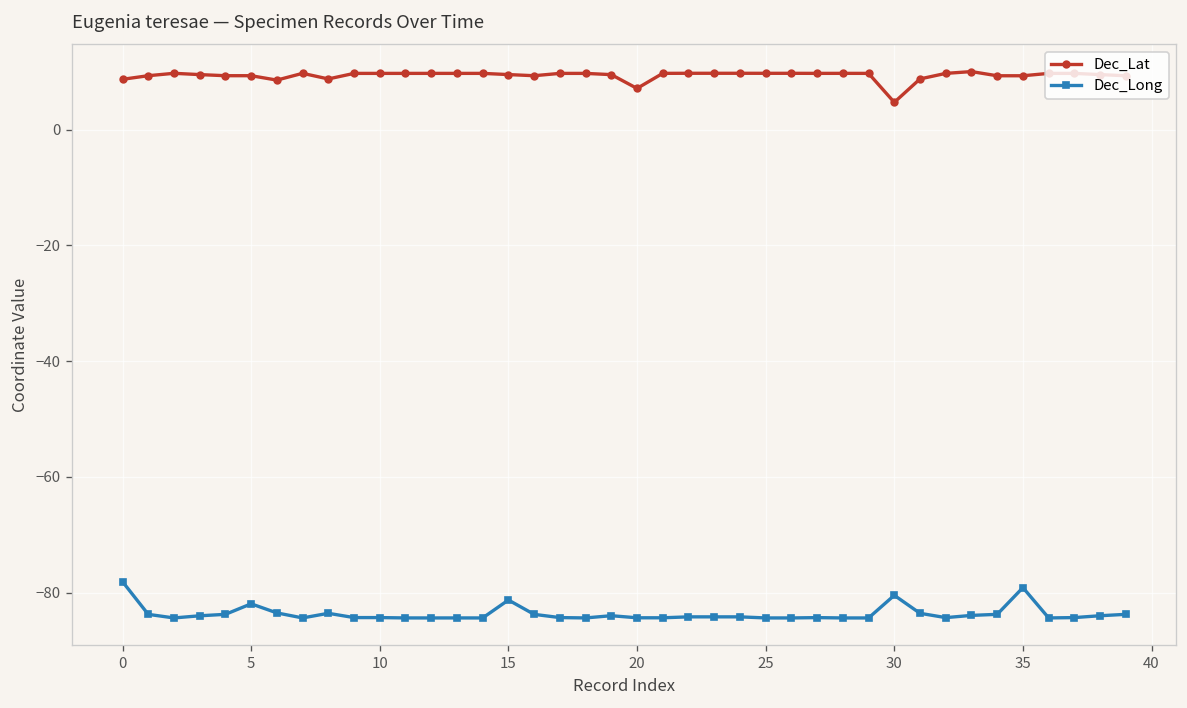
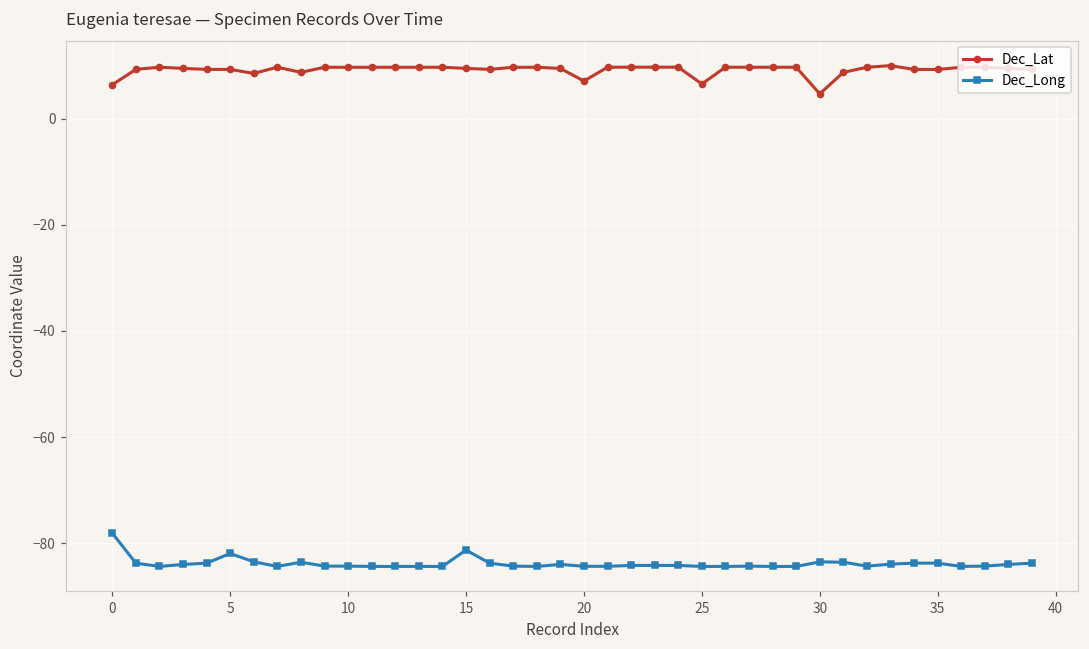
  {
    "Dec_Lat": {
-     "0": 9,
+     "0": 6,
      "5": 9,
      "10": 10,
      "15": 9,
      "20": 7,
-     "25": 10,
+     "25": 7,
      "30": 5,
      "35": 9
    },
    "Dec_Long": {
      "0": -78,
      "5": -82,
      "10": -84,
      "15": -81,
      "20": -84,
      "25": -84,
-     "30": -80,
-     "35": -79
+     "30": -84,
+     "35": -84
    }
  }
